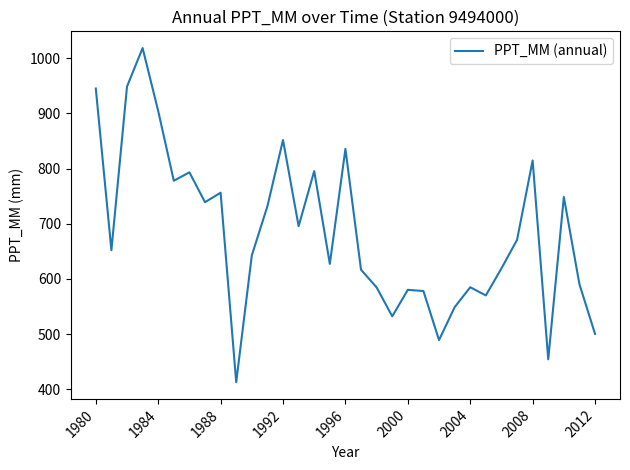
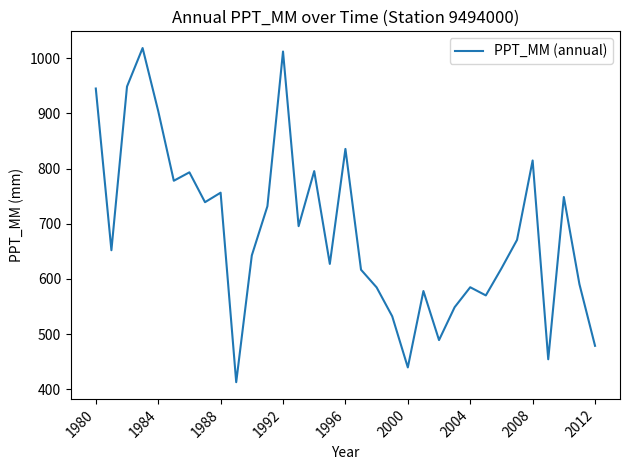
  {
    "1980": 950,
    "1984": 900,
    "1988": 760,
-   "1992": 850,
+   "1992": 1010,
    "1996": 840,
-   "2000": 580,
+   "2000": 440,
    "2004": 580,
    "2008": 810,
-   "2012": 500
+   "2012": 480
  }
